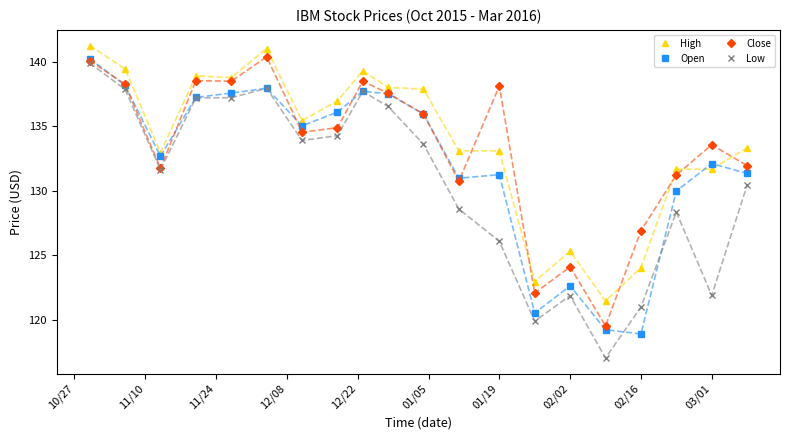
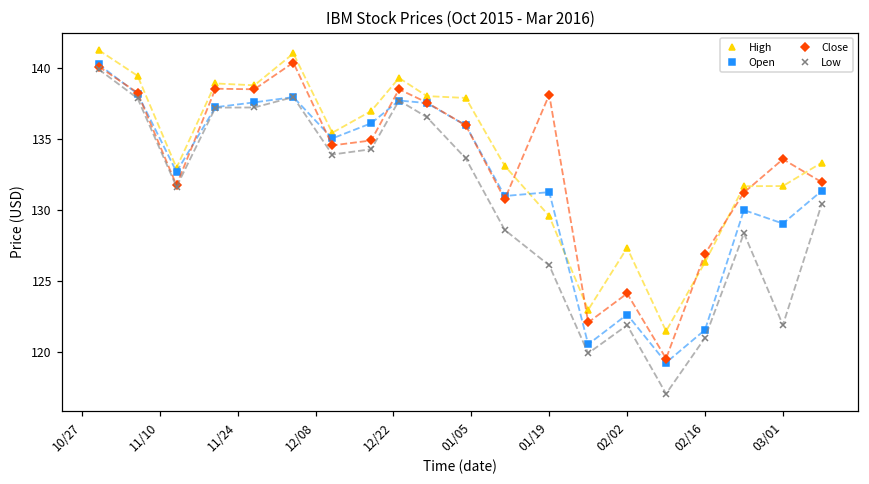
  {
    "High": {
-     "01/19": 133.1,
-     "02/02": 125.3,
-     "02/16": 124.1,
+     "01/19": 129.6,
+     "02/02": 127.3,
+     "02/16": 126.3,
      "03/01": 131.7
    },
    "Open": {
      "01/19": 131.3,
      "02/02": 122.6,
-     "02/16": 118.9,
-     "03/01": 132.1
+     "02/16": 121.6,
+     "03/01": 129.0
    },
    "Close": {
      "01/19": 138.1,
      "02/02": 124.1,
      "02/16": 126.9,
      "03/01": 133.6
    },
    "Low": {
      "01/19": 126.1,
      "02/02": 121.9,
      "02/16": 121.0,
      "03/01": 121.9
    }
  }
